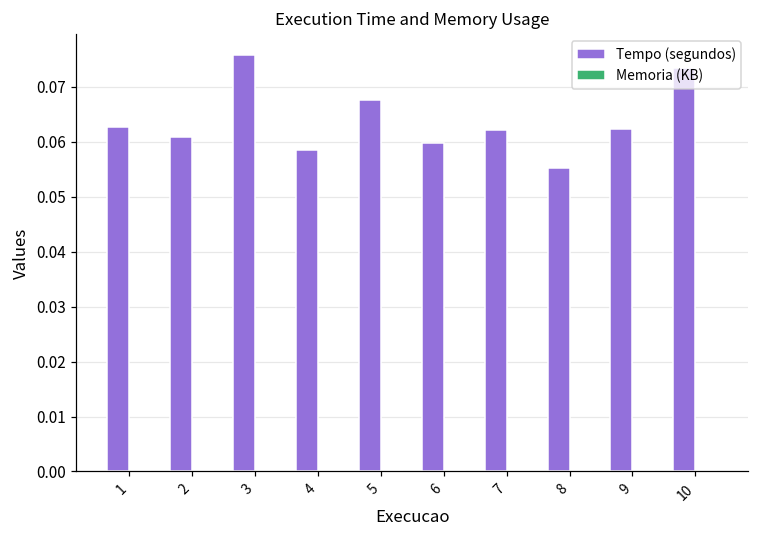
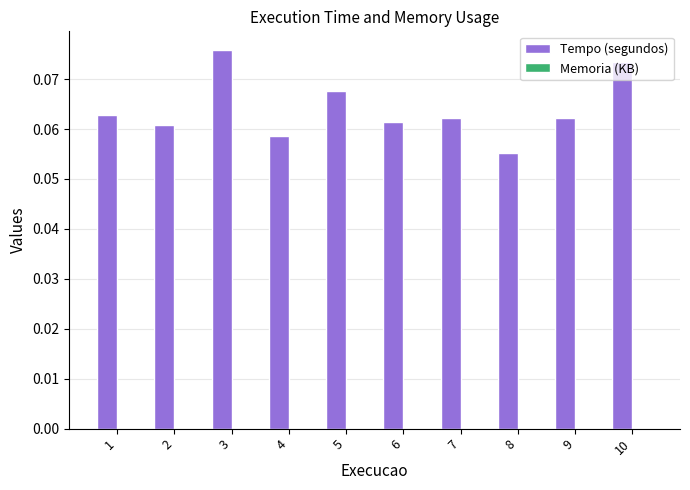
  {
    "Tempo (segundos)": {
      "1": 0.063,
      "2": 0.061,
      "3": 0.076,
      "4": 0.059,
      "5": 0.068,
-     "6": 0.060,
+     "6": 0.061,
      "7": 0.062,
      "8": 0.055,
      "9": 0.062
    },
    "Memoria (KB)": {
      "1": 0.000,
      "2": 0.000,
      "3": 0.000,
      "4": 0.000,
      "5": 0.000,
      "6": 0.000,
      "7": 0.000,
      "8": 0.000,
      "9": 0.000,
      "10": 0.000
    }
  }
